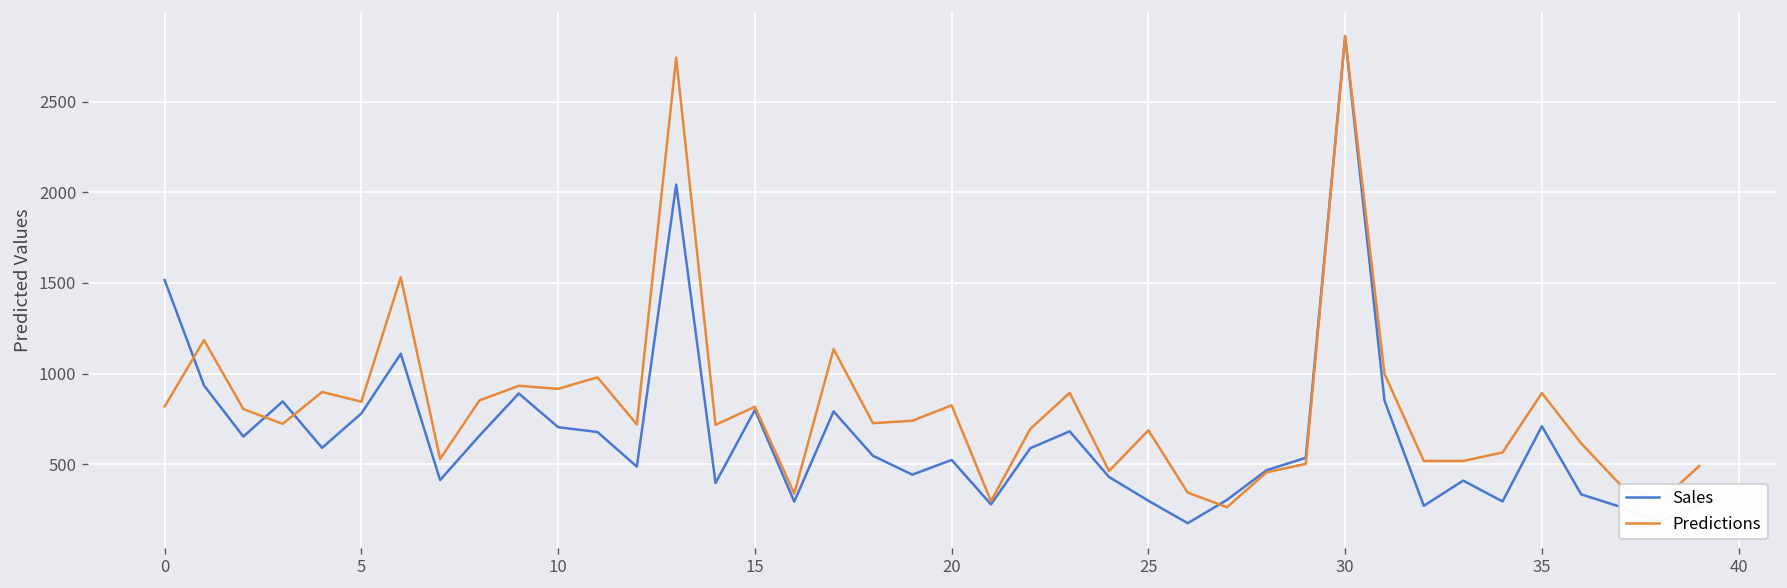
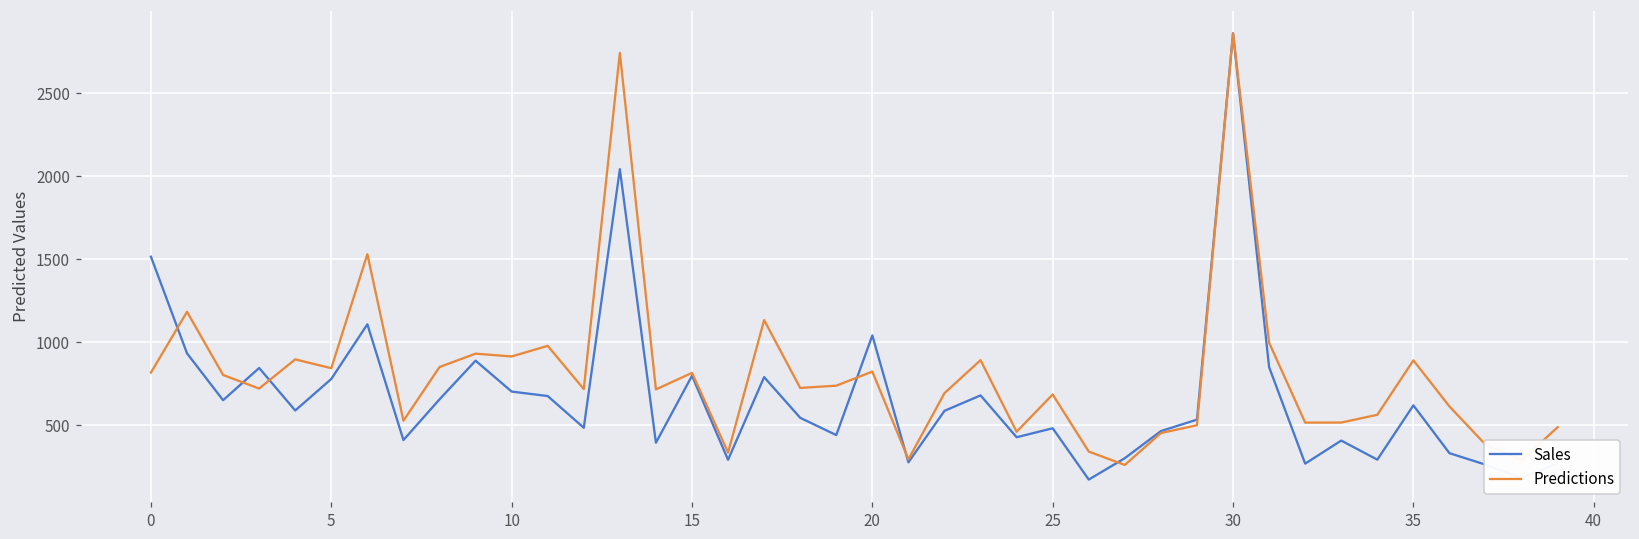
  {
    "Sales": {
      "0": 1520,
      "5": 780,
      "10": 700,
      "15": 800,
-     "20": 520,
-     "25": 300,
-     "35": 710
+     "20": 1040,
+     "25": 480,
+     "35": 620
    },
    "Predictions": {
      "0": 820,
      "5": 840,
      "10": 920,
      "15": 820,
      "20": 820,
      "25": 690,
      "35": 890
    }
  }
